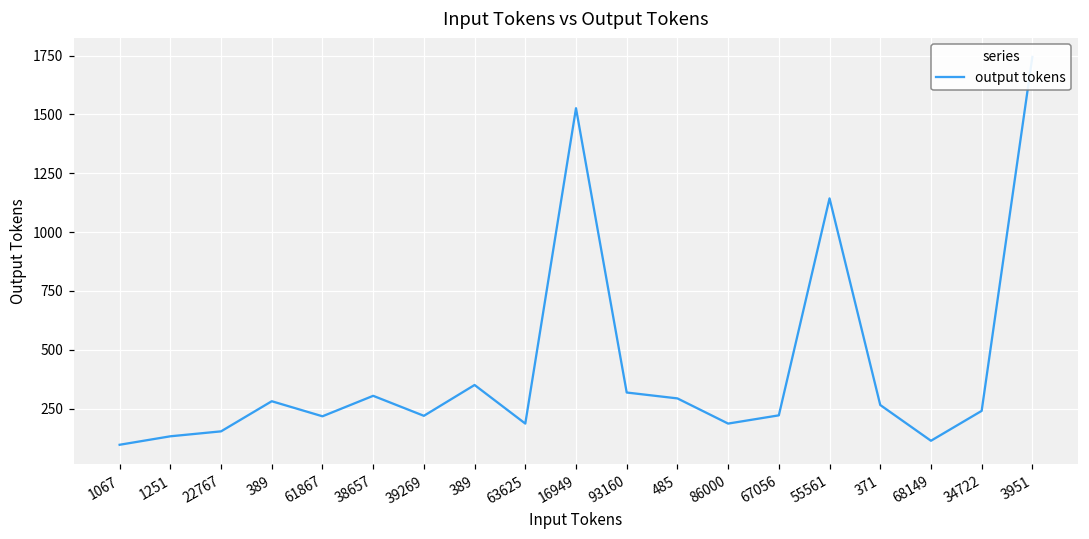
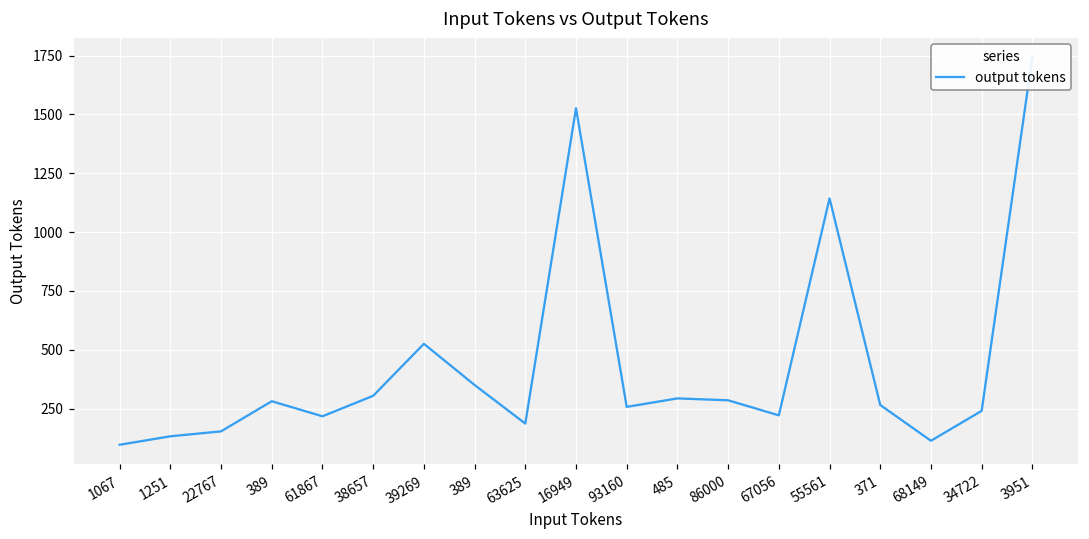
  {
    "1067": 100,
    "1251": 130,
    "22767": 150,
    "61867": 220,
    "38657": 300,
-   "39269": 220,
+   "39269": 530,
    "63625": 190,
    "16949": 1530,
-   "93160": 320,
+   "93160": 260,
    "485": 290,
-   "86000": 190,
+   "86000": 290,
    "67056": 220,
    "55561": 1140,
    "371": 270,
    "68149": 110,
    "34722": 240
  }
